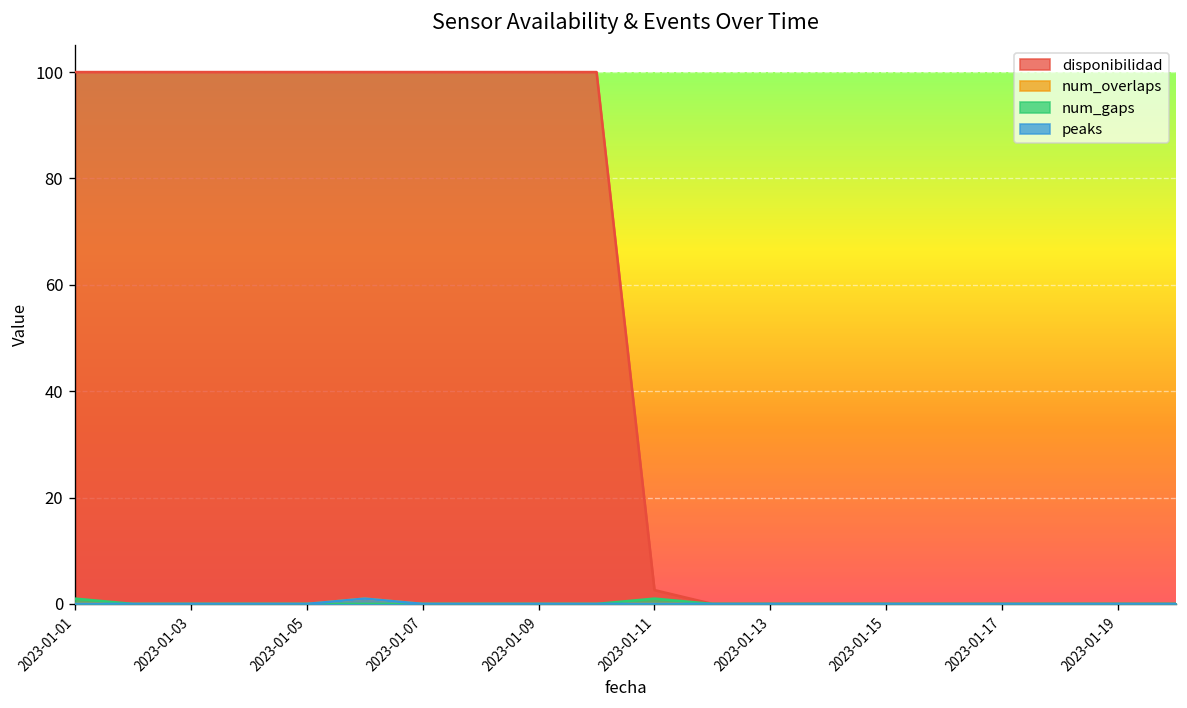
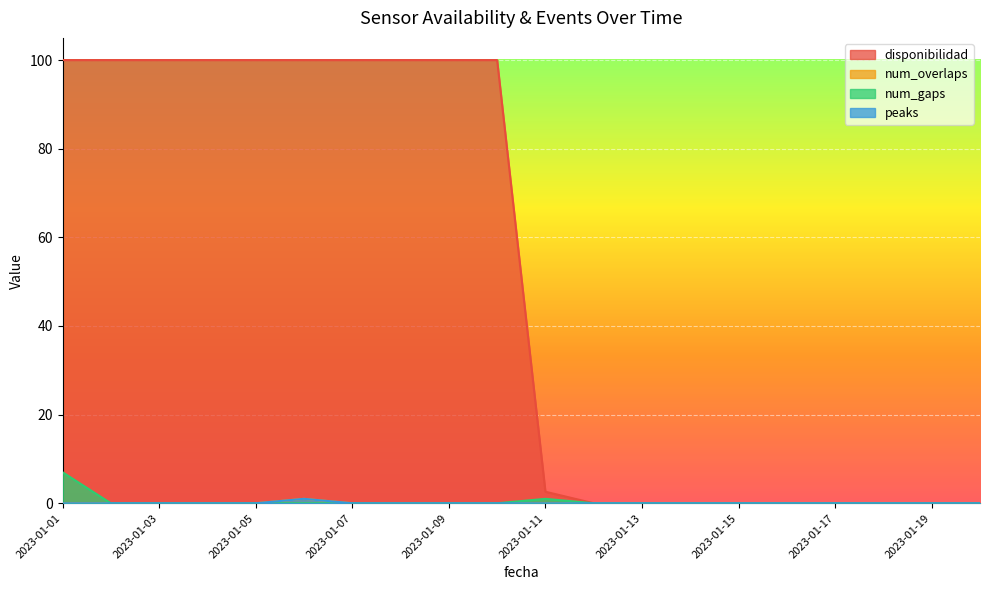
  {
    "disponibilidad": {
      "2023-01-01": 100,
      "2023-01-03": 100,
      "2023-01-05": 100,
      "2023-01-07": 100,
      "2023-01-09": 100,
      "2023-01-11": 3
    },
    "peaks": {
      "2023-01-01": 0,
      "2023-01-11": 0
    },
    "num_gaps": {
-     "2023-01-01": 1,
+     "2023-01-01": 7,
      "2023-01-11": 1
    }
  }
